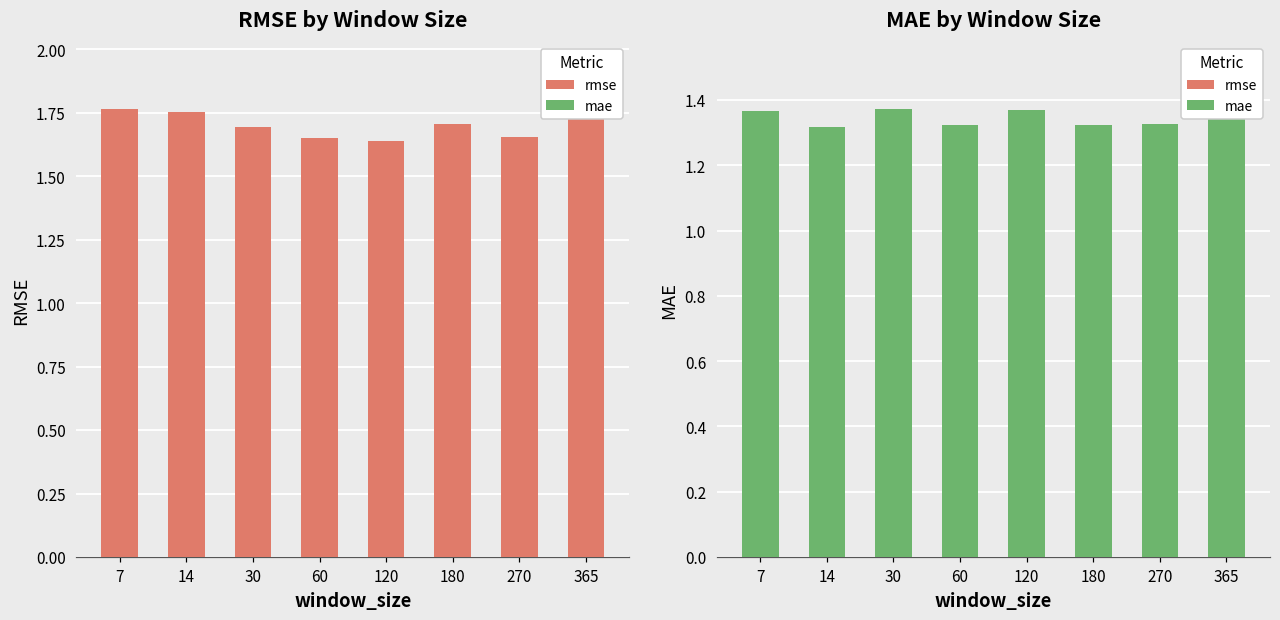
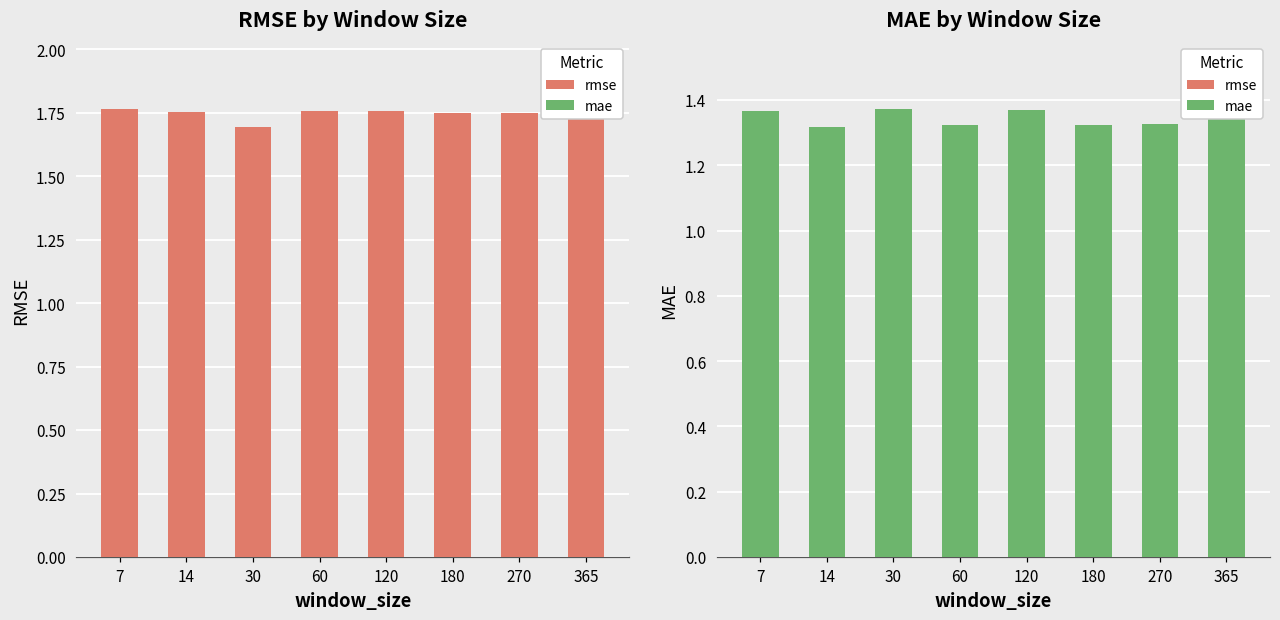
  {
    "RMSE by Window Size": {
      "7": 1.76,
      "14": 1.75,
      "30": 1.70,
-     "60": 1.65,
-     "120": 1.64,
-     "180": 1.71,
-     "270": 1.65
+     "60": 1.76,
+     "120": 1.76,
+     "180": 1.75,
+     "270": 1.75
    },
    "MAE by Window Size": {
      "7": 1.37,
      "14": 1.32,
      "30": 1.37,
      "60": 1.32,
      "120": 1.37,
      "180": 1.32,
      "270": 1.33
    }
  }
